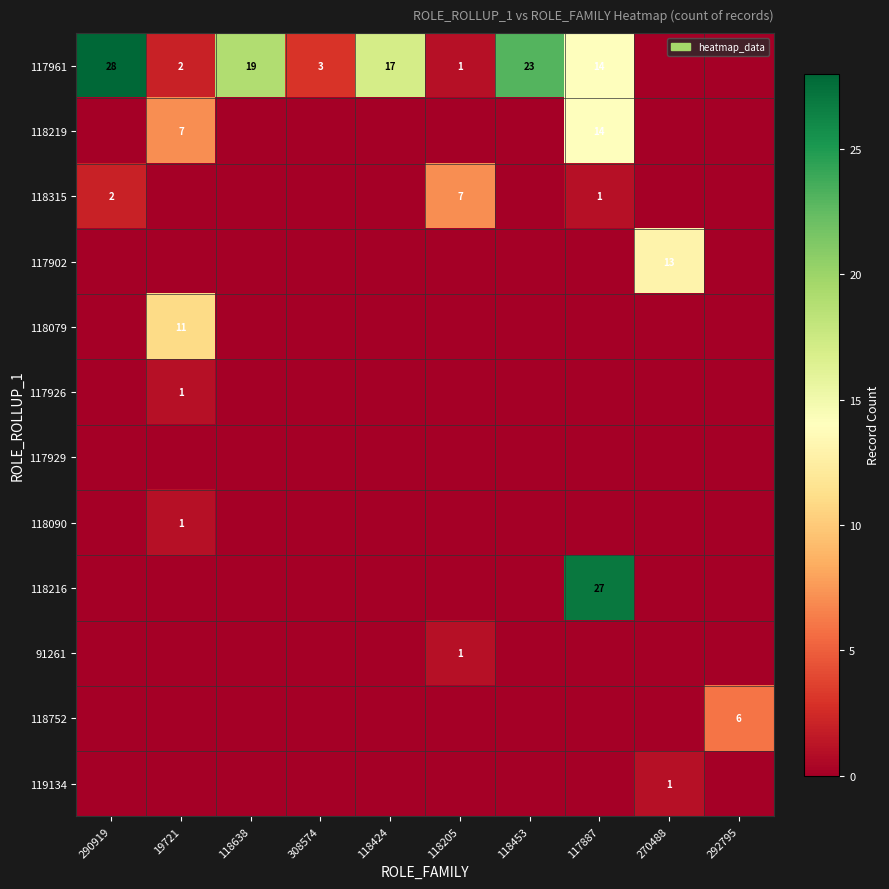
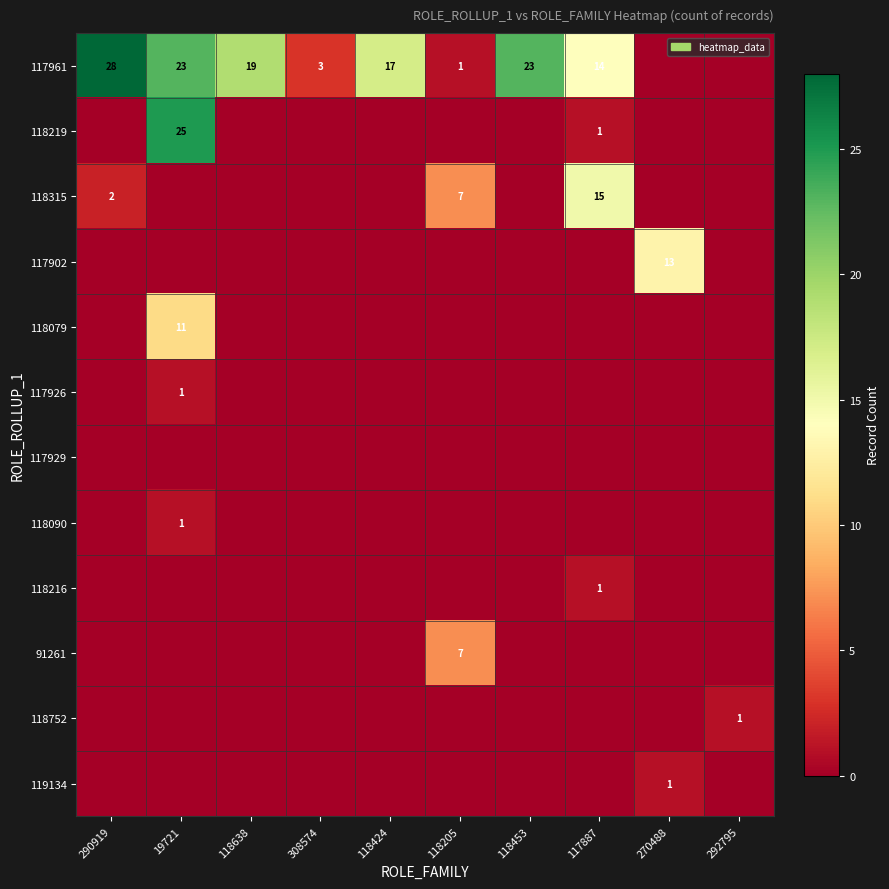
  {
    "117961": {
      "290919": 28,
-     "19721": 2,
+     "19721": 23,
      "118638": 19,
      "308574": 3,
      "118424": 17,
      "118205": 1,
      "118453": 23,
      "117887": 14
    },
    "118219": {
-     "19721": 7,
-     "117887": 14
+     "19721": 25,
+     "117887": 1
    },
    "118315": {
      "290919": 2,
      "118205": 7,
-     "117887": 1
+     "117887": 15
    },
    "117902": {
      "270488": 13
    },
    "118079": {
      "19721": 11
    },
    "117926": {
      "19721": 1
    },
    "118090": {
      "19721": 1
    },
    "118216": {
-     "117887": 27
+     "117887": 1
    },
    "91261": {
-     "118205": 1
+     "118205": 7
    },
    "118752": {
-     "292795": 6
+     "292795": 1
    },
    "119134": {
      "270488": 1
    }
  }
